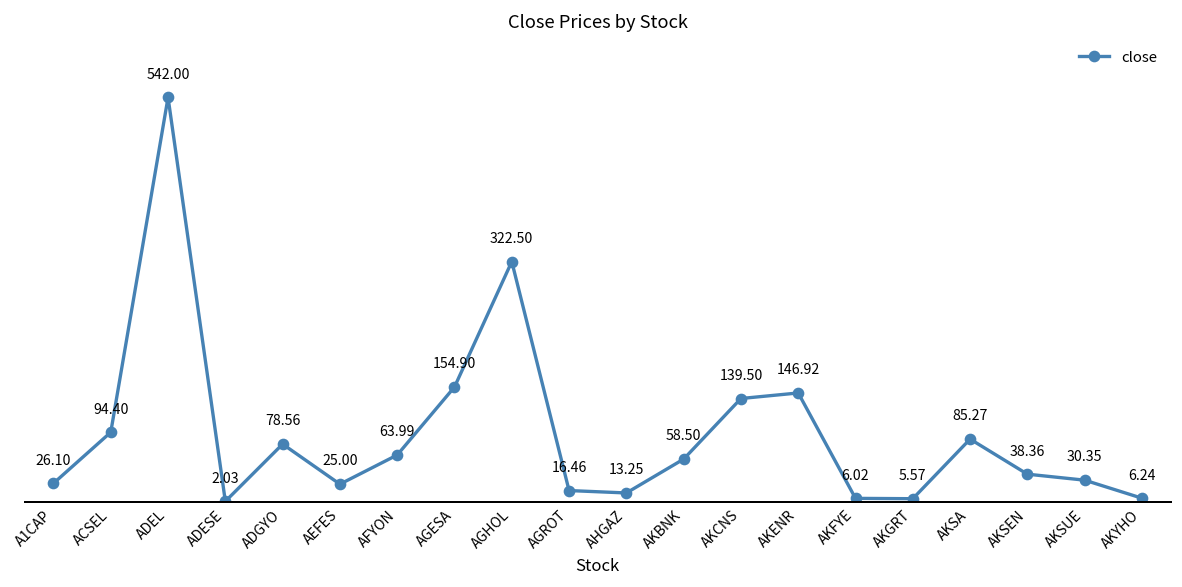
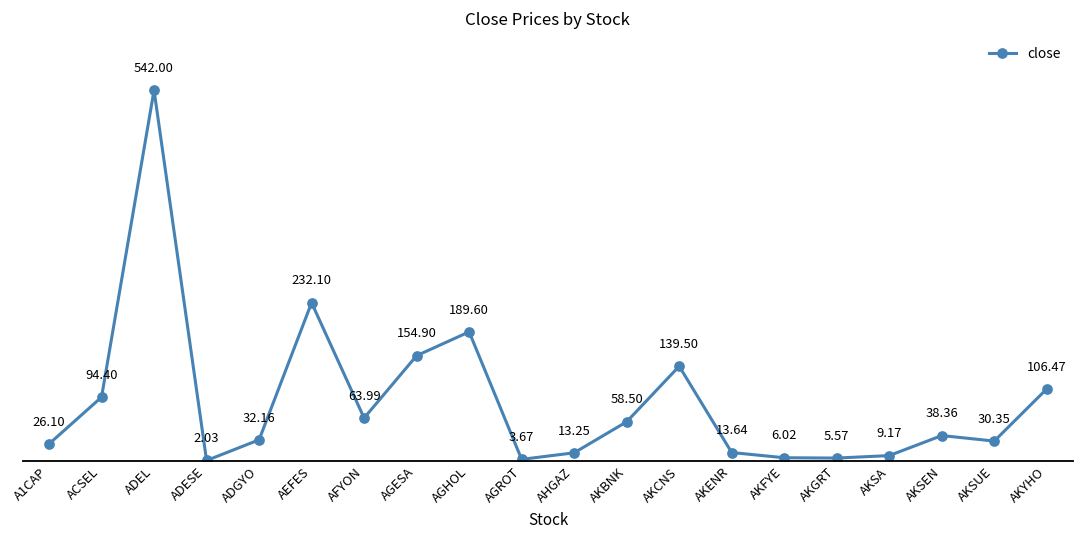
  {
    "A1CAP": 26.10,
    "ACSEL": 94.40,
    "ADEL": 542.00,
    "ADESE": 2.03,
-   "ADGYO": 78.56,
-   "AEFES": 25.00,
+   "ADGYO": 32.16,
+   "AEFES": 232.10,
    "AFYON": 63.99,
    "AGESA": 154.90,
-   "AGHOL": 322.50,
-   "AGROT": 16.46,
+   "AGHOL": 189.60,
+   "AGROT": 3.67,
    "AHGAZ": 13.25,
    "AKBNK": 58.50,
    "AKCNS": 139.50,
-   "AKENR": 146.92,
+   "AKENR": 13.64,
    "AKFYE": 6.02,
    "AKGRT": 5.57,
-   "AKSA": 85.27,
+   "AKSA": 9.17,
    "AKSEN": 38.36,
    "AKSUE": 30.35,
-   "AKYHO": 6.24
+   "AKYHO": 106.47
  }
